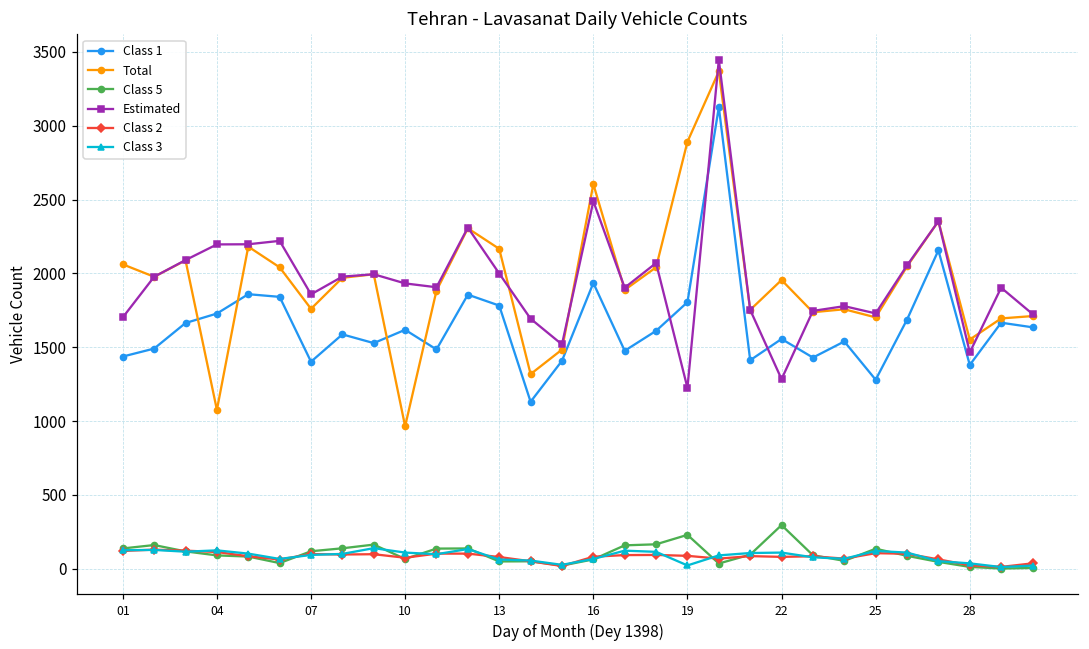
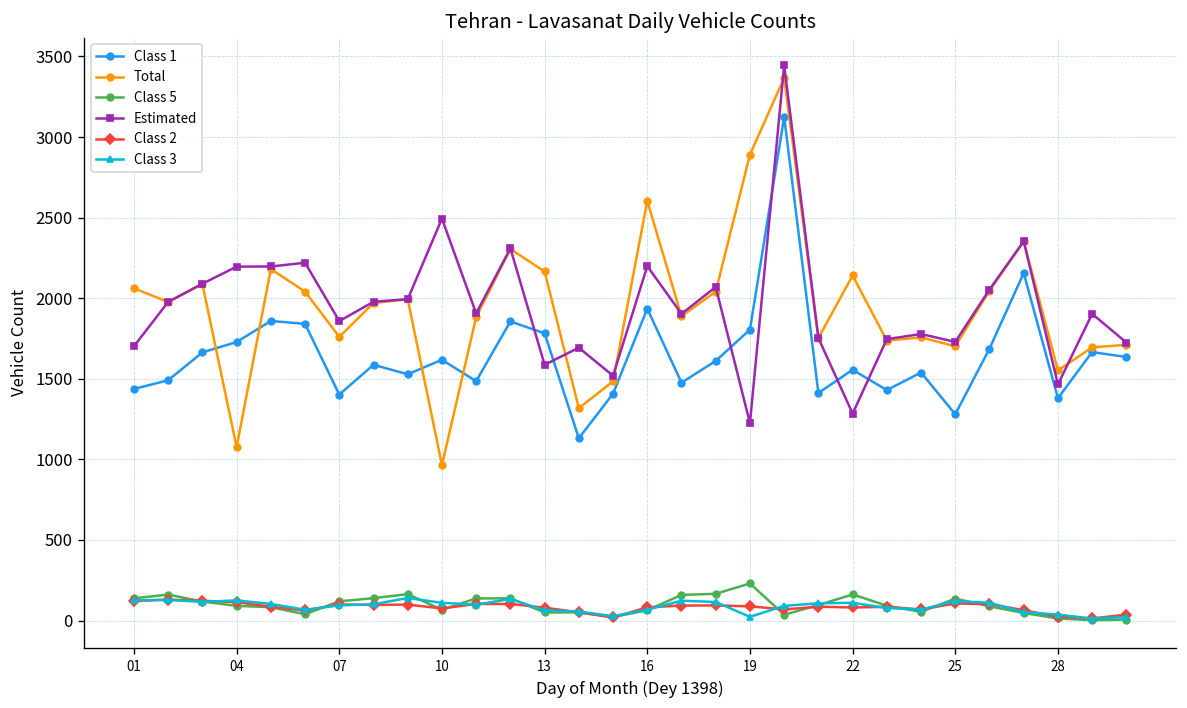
  {
    "Total": {
      "01": 2060,
      "04": 1080,
      "07": 1760,
      "10": 970,
      "13": 2170,
      "16": 2600,
      "19": 2890,
-     "22": 1960,
+     "22": 2140,
      "25": 1700,
      "28": 1550
    },
    "Class 5": {
      "04": 90,
      "07": 120,
      "19": 230,
-     "22": 300
+     "22": 160
    },
    "Estimated": {
      "01": 1700,
      "04": 2200,
      "07": 1860,
-     "10": 1930,
-     "13": 2000,
-     "16": 2490,
+     "10": 2490,
+     "13": 1590,
+     "16": 2200,
      "19": 1230,
      "22": 1280,
      "25": 1730,
      "28": 1470
    },
    "Class 2": {
      "19": 90,
      "22": 80
    }
  }
